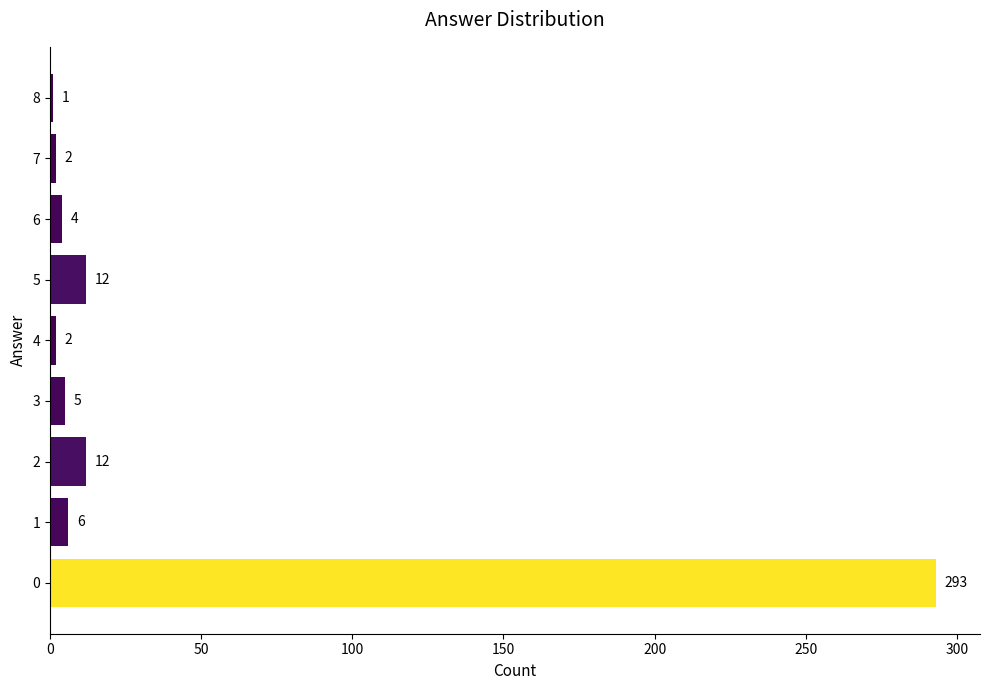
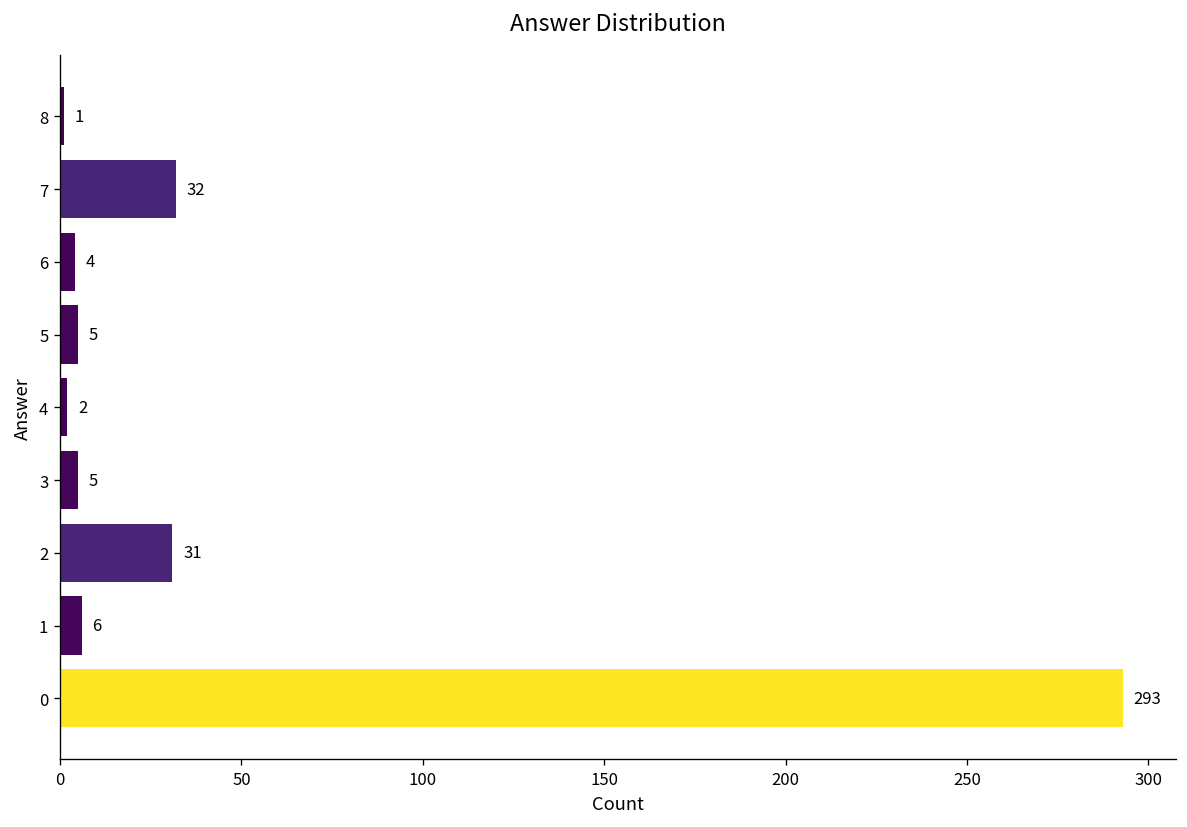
  {
    "8": 1,
-   "7": 2,
+   "7": 32,
    "6": 4,
-   "5": 12,
+   "5": 5,
    "4": 2,
    "3": 5,
-   "2": 12,
+   "2": 31,
    "1": 6,
    "0": 293
  }
